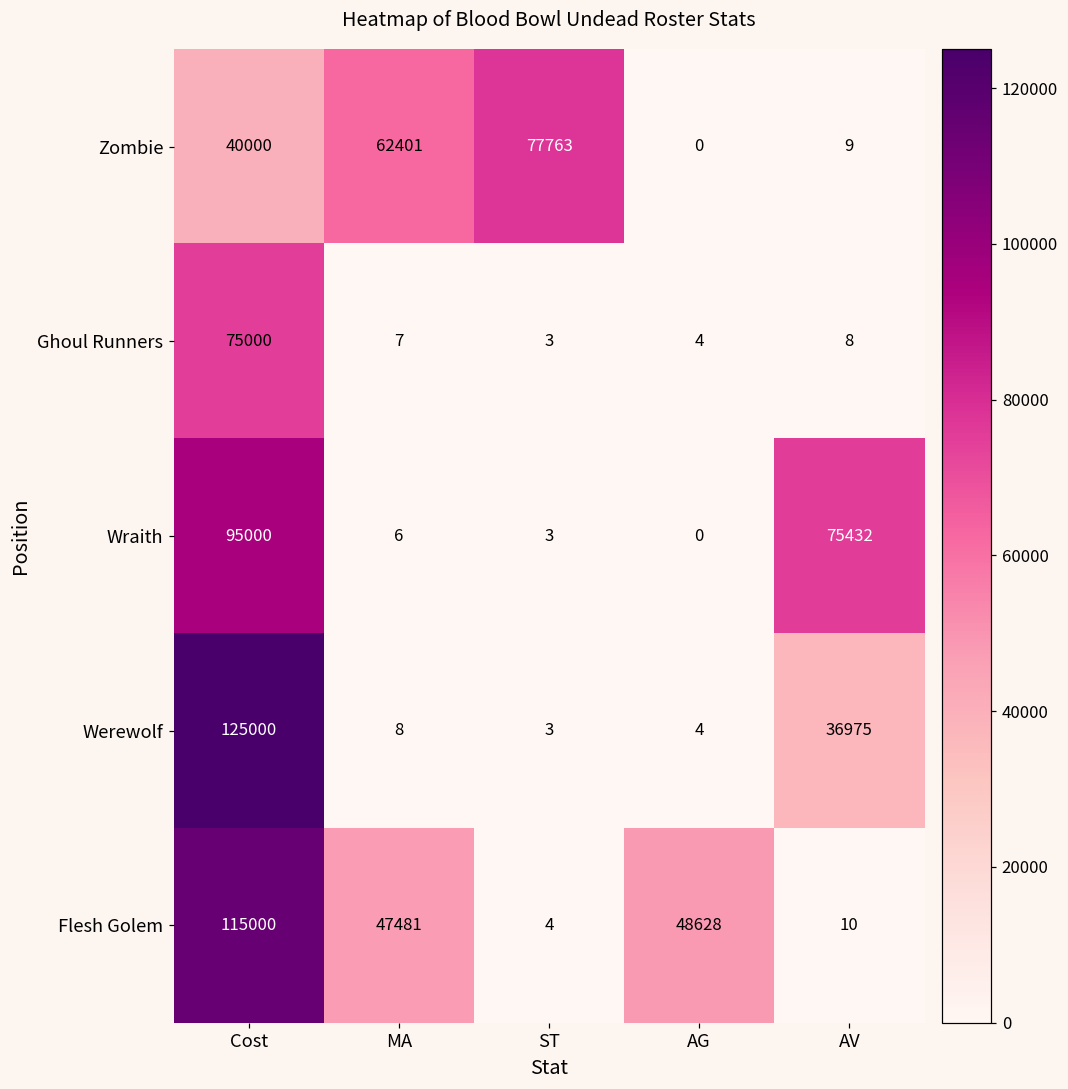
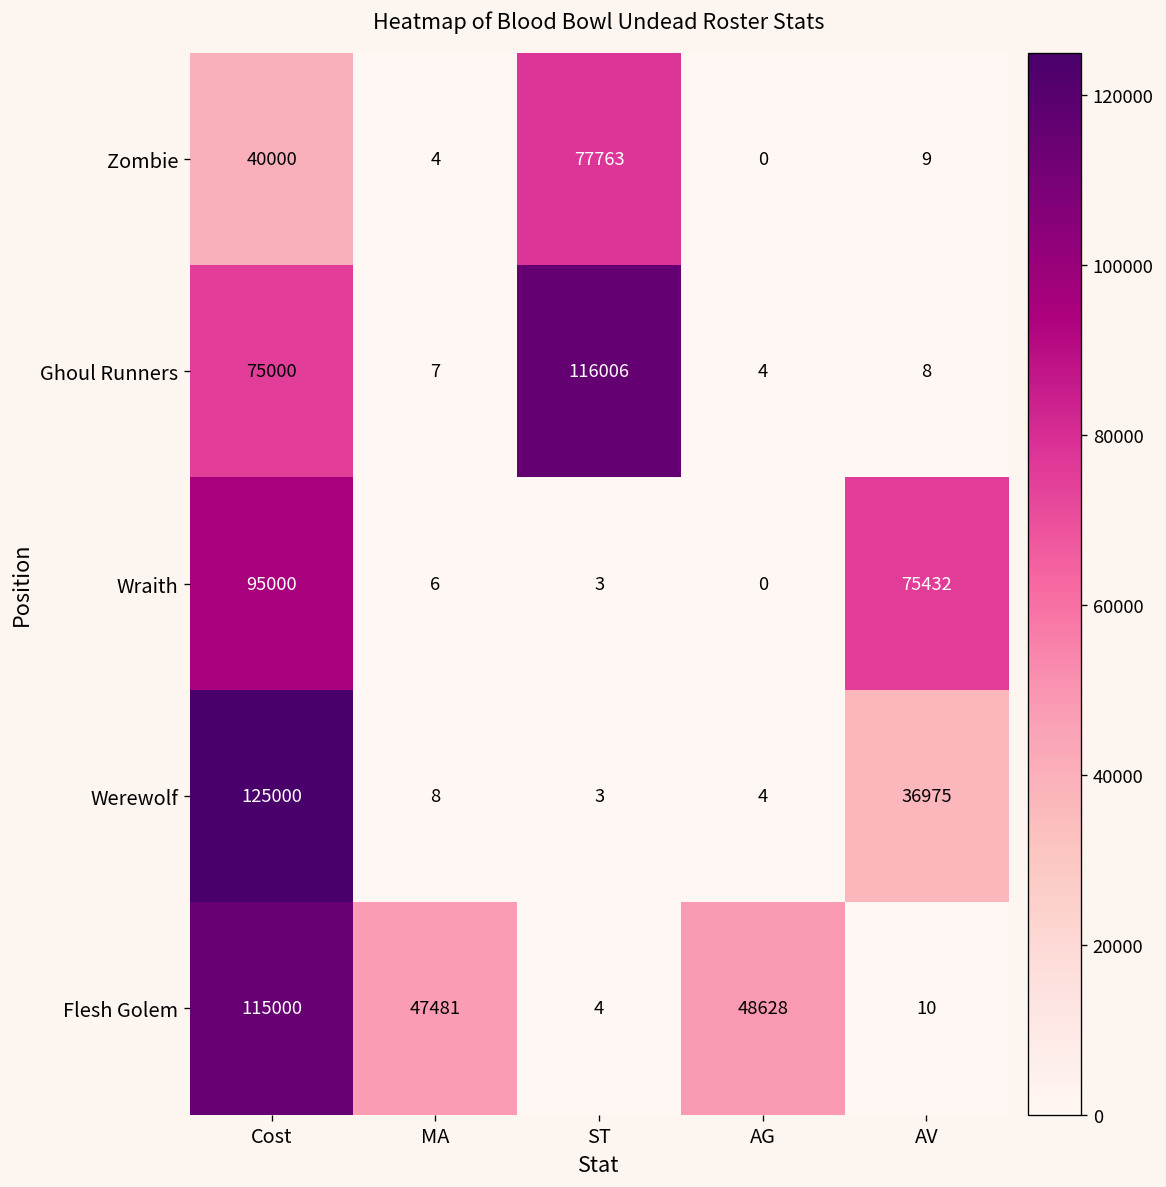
  {
    "Zombie": {
      "Cost": 40000,
-     "MA": 62401,
+     "MA": 4,
      "ST": 77763,
      "AG": 0,
      "AV": 9
    },
    "Ghoul Runners": {
      "Cost": 75000,
      "MA": 7,
-     "ST": 3,
+     "ST": 116006,
      "AG": 4,
      "AV": 8
    },
    "Wraith": {
      "Cost": 95000,
      "MA": 6,
      "ST": 3,
      "AG": 0,
      "AV": 75432
    },
    "Werewolf": {
      "Cost": 125000,
      "MA": 8,
      "ST": 3,
      "AG": 4,
      "AV": 36975
    },
    "Flesh Golem": {
      "Cost": 115000,
      "MA": 47481,
      "ST": 4,
      "AG": 48628,
      "AV": 10
    }
  }
